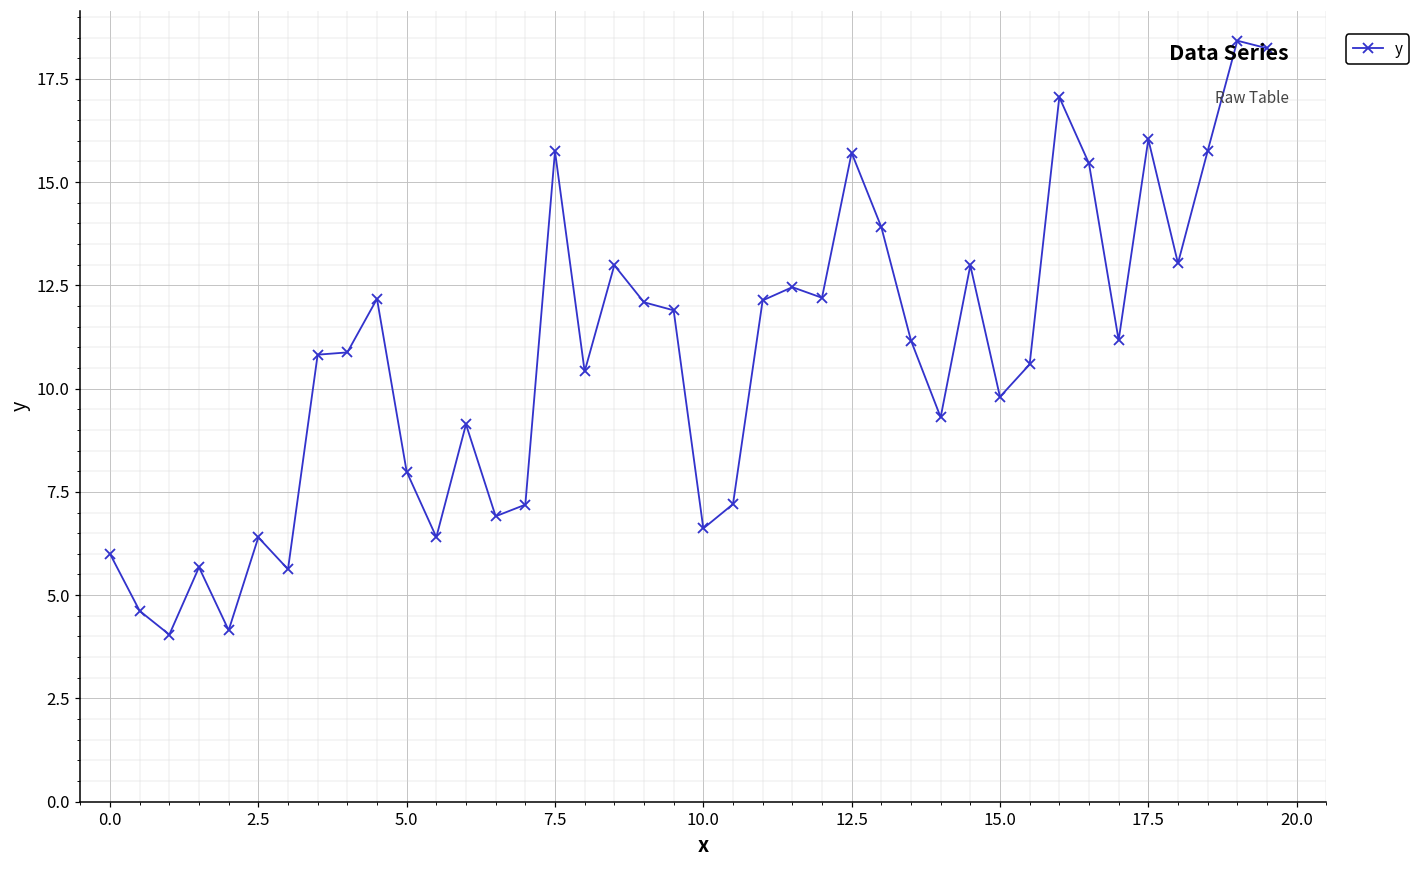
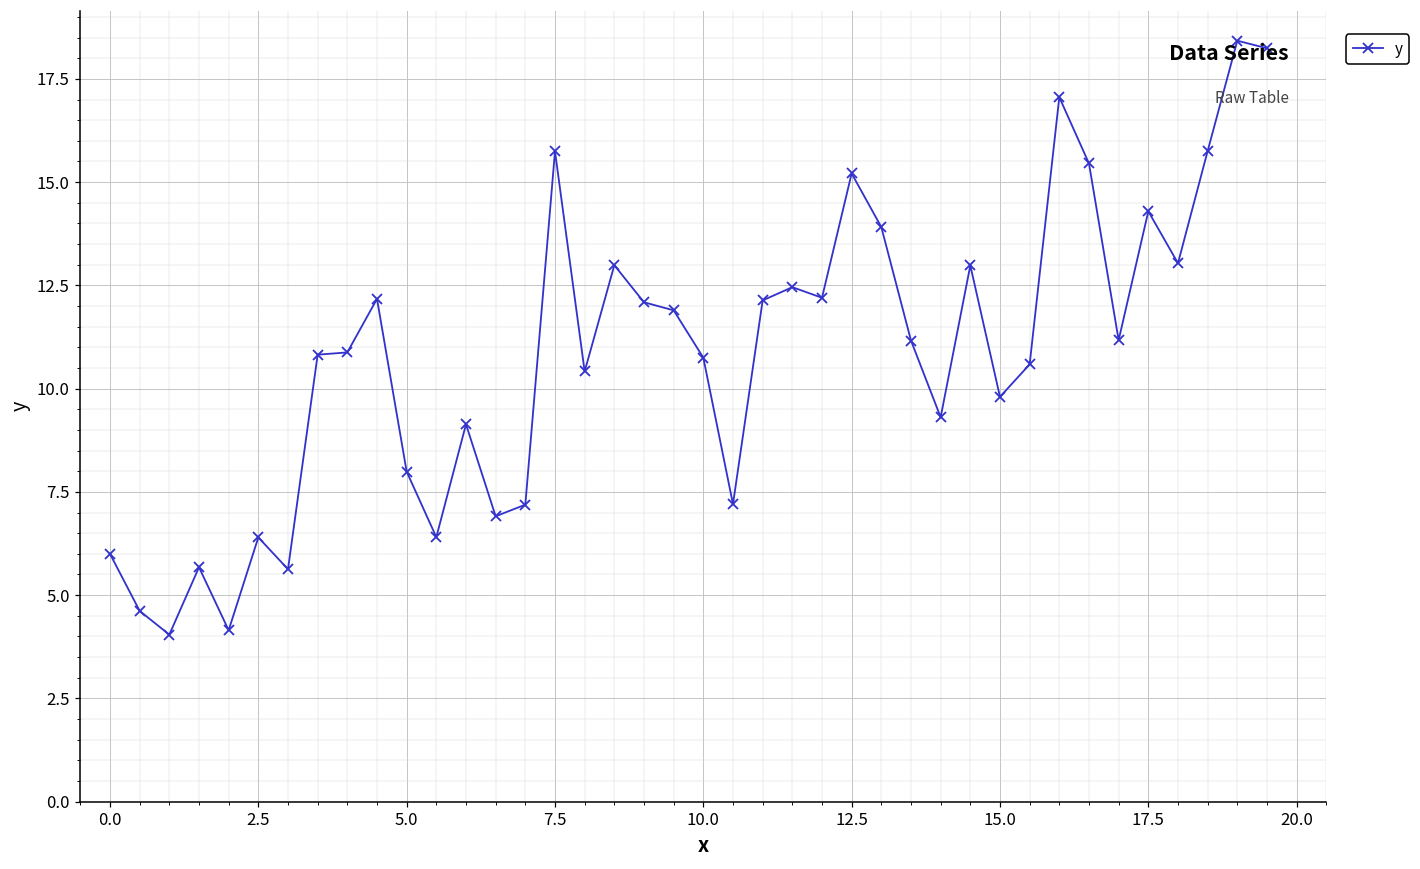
  {
    "0.0": 6.0,
    "2.5": 6.4,
    "5.0": 8.0,
    "7.5": 15.7,
-   "10.0": 6.6,
-   "12.5": 15.7,
+   "10.0": 10.7,
+   "12.5": 15.2,
    "15.0": 9.8,
-   "17.5": 16.0
+   "17.5": 14.3
  }
